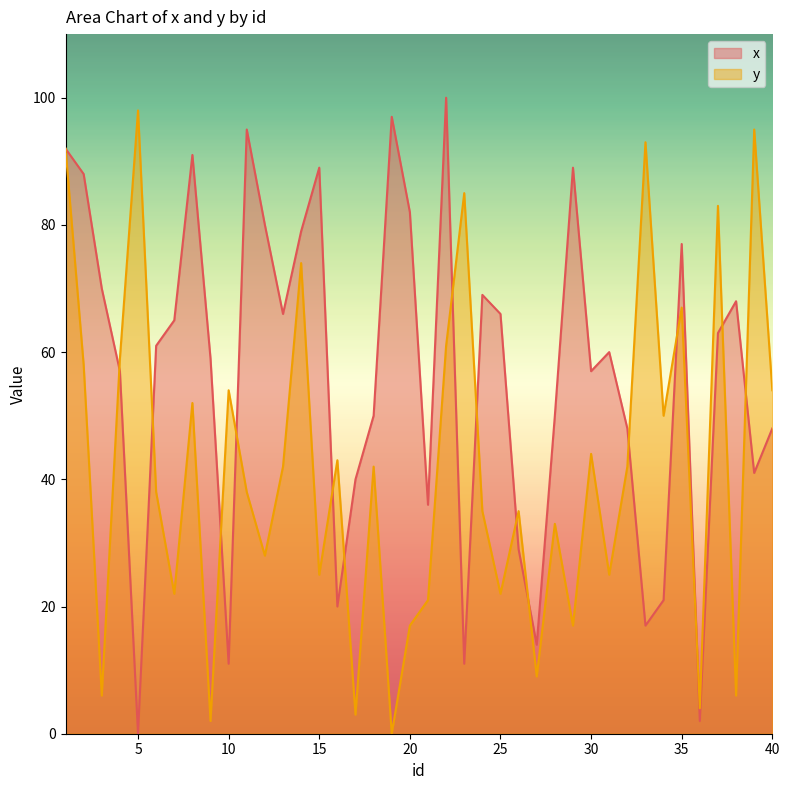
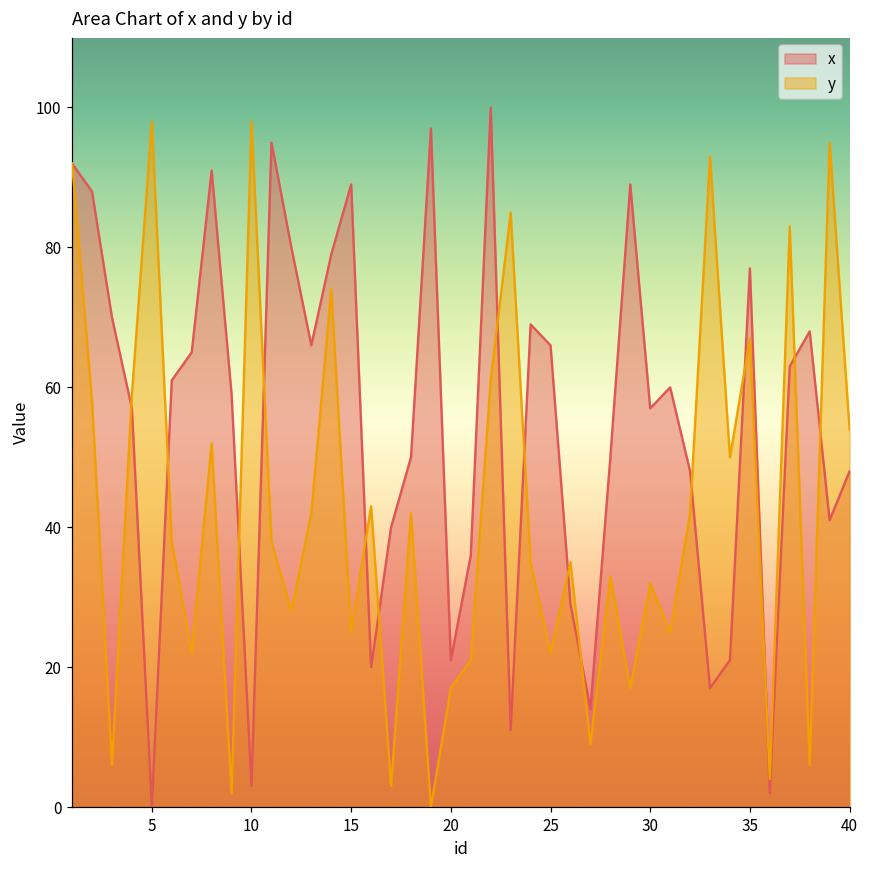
  {
    "x": {
      "5": 0,
-     "10": 11,
+     "10": 3,
      "15": 89,
-     "20": 82,
+     "20": 21,
      "25": 66,
      "30": 57,
      "35": 77,
      "40": 48
    },
    "y": {
      "5": 98,
-     "10": 54,
+     "10": 98,
      "15": 25,
      "20": 17,
      "25": 22,
-     "30": 44,
+     "30": 32,
      "35": 67,
      "40": 54
    }
  }
